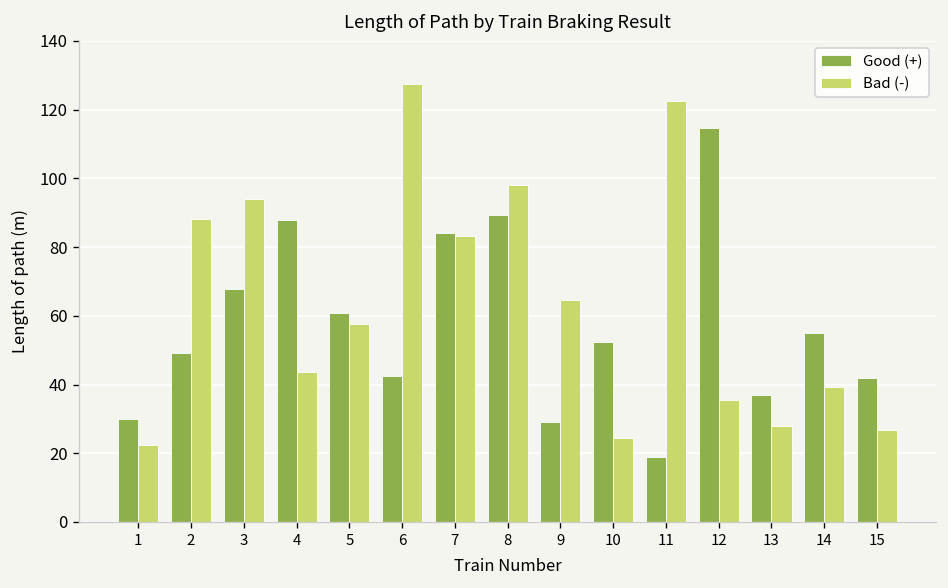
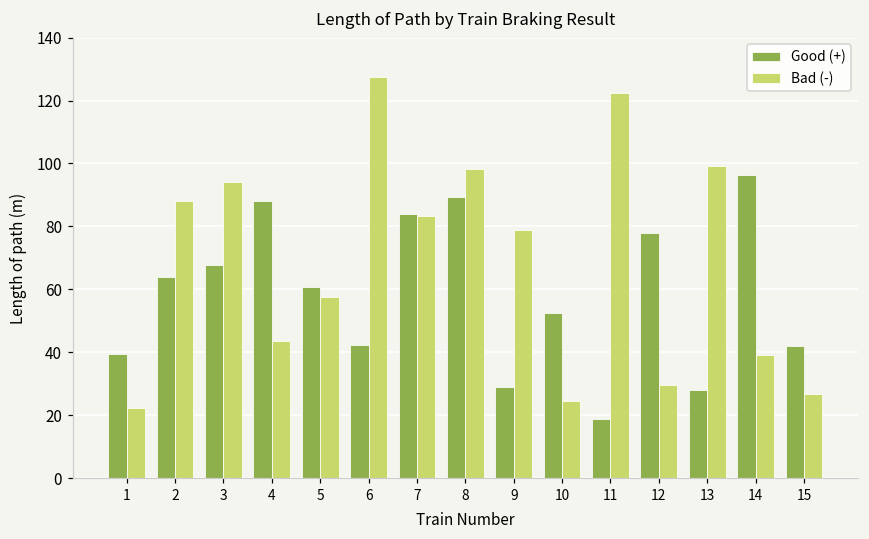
  {
    "Good (+)": {
-     "1": 30,
-     "2": 49,
+     "1": 40,
+     "2": 64,
      "3": 68,
      "4": 88,
      "5": 61,
      "6": 42,
      "7": 84,
      "8": 89,
      "9": 29,
      "10": 53,
      "11": 19,
-     "12": 115,
-     "13": 37,
-     "14": 55,
+     "12": 78,
+     "13": 28,
+     "14": 96,
      "15": 42
    },
    "Bad (-)": {
      "1": 23,
      "2": 88,
      "3": 94,
      "4": 44,
      "5": 58,
      "6": 128,
      "7": 83,
      "8": 98,
-     "9": 65,
+     "9": 79,
      "10": 25,
      "11": 122,
-     "12": 35,
-     "13": 28,
+     "12": 30,
+     "13": 99,
      "14": 39,
      "15": 27
    }
  }
